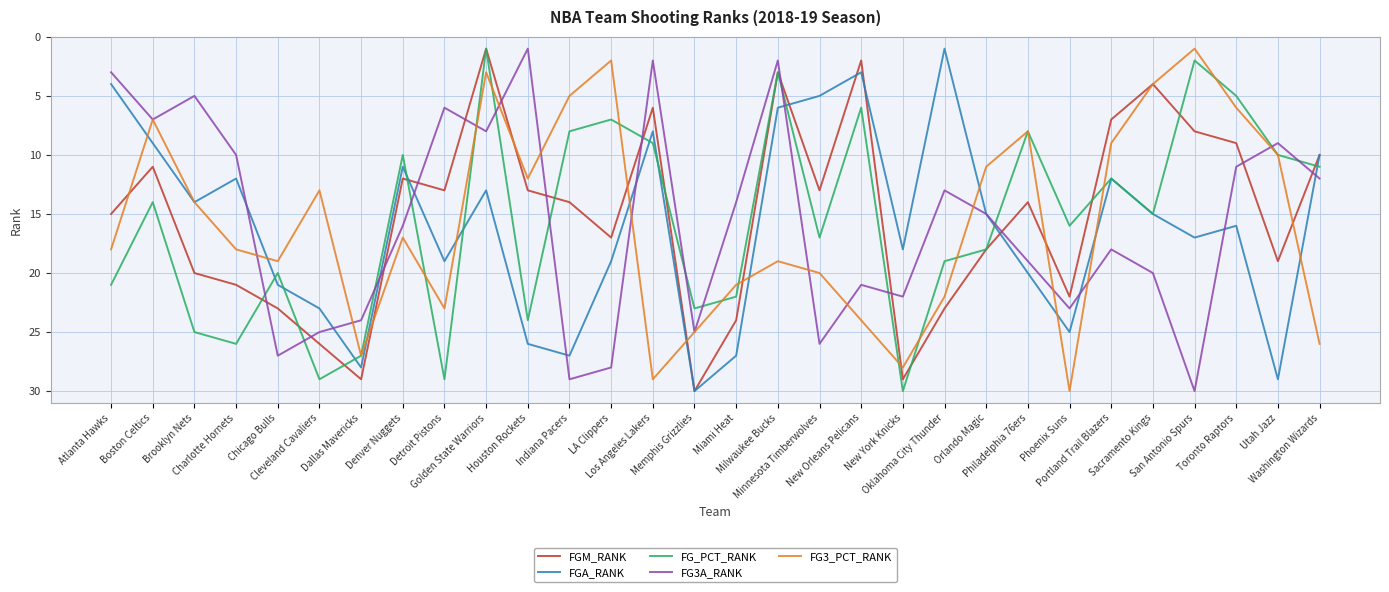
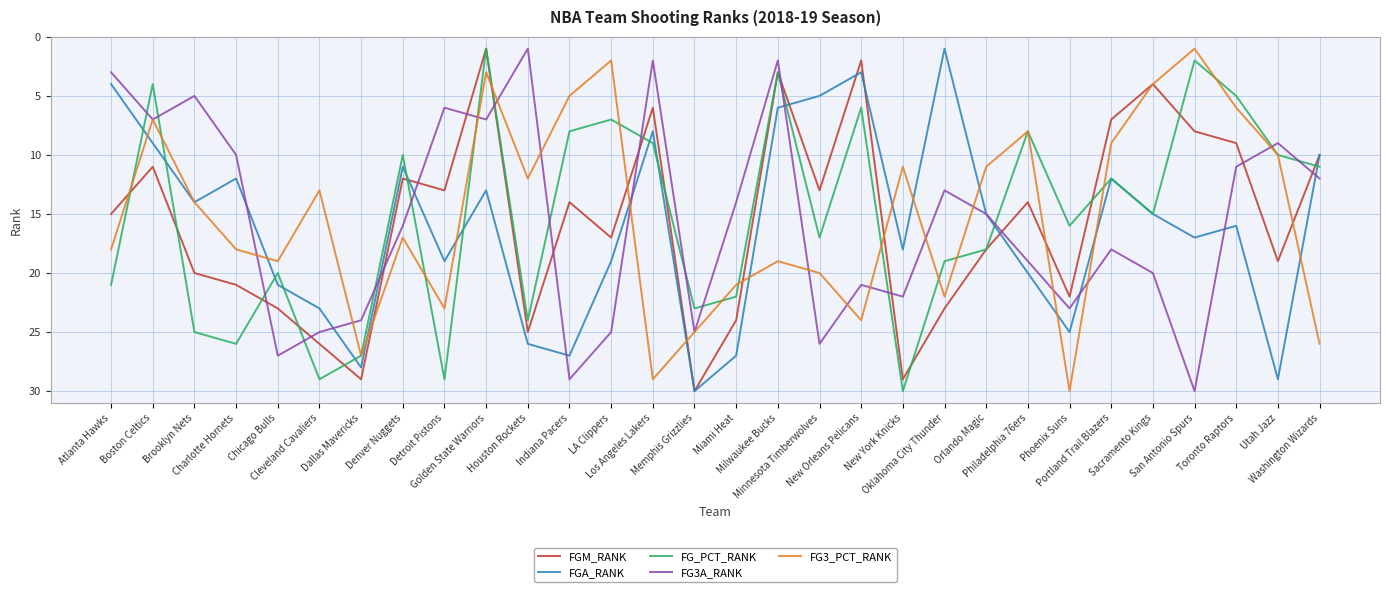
  {
    "FGM_RANK": {
      "Atlanta Hawks": 15,
      "Boston Celtics": 11,
      "Brooklyn Nets": 20,
      "Charlotte Hornets": 21,
      "Chicago Bulls": 23,
      "Cleveland Cavaliers": 26,
      "Dallas Mavericks": 29,
      "Denver Nuggets": 12,
      "Detroit Pistons": 13,
-     "Houston Rockets": 13,
+     "Houston Rockets": 25,
      "Indiana Pacers": 14,
      "LA Clippers": 17,
      "Los Angeles Lakers": 6,
      "Miami Heat": 24,
      "Minnesota Timberwolves": 13,
      "New Orleans Pelicans": 2,
      "New York Knicks": 29,
      "Oklahoma City Thunder": 23,
      "Philadelphia 76ers": 14,
      "Phoenix Suns": 22,
      "Portland Trail Blazers": 7,
      "San Antonio Spurs": 8,
      "Toronto Raptors": 9,
      "Utah Jazz": 19
    },
    "FGA_RANK": {
      "Atlanta Hawks": 4,
      "Boston Celtics": 9,
      "Charlotte Hornets": 12,
      "Chicago Bulls": 21,
      "Cleveland Cavaliers": 23,
      "Dallas Mavericks": 28,
      "Denver Nuggets": 11,
      "Detroit Pistons": 19,
      "Golden State Warriors": 13,
      "Houston Rockets": 26,
      "Indiana Pacers": 27,
      "LA Clippers": 19,
      "Los Angeles Lakers": 8,
      "Miami Heat": 27,
      "Milwaukee Bucks": 6,
      "Minnesota Timberwolves": 5,
      "New Orleans Pelicans": 3,
      "New York Knicks": 18,
      "Oklahoma City Thunder": 1,
      "Philadelphia 76ers": 20,
      "Phoenix Suns": 25,
      "San Antonio Spurs": 17,
      "Toronto Raptors": 16,
      "Utah Jazz": 29
    },
    "FG_PCT_RANK": {
      "Atlanta Hawks": 21,
-     "Boston Celtics": 14,
+     "Boston Celtics": 4,
      "Brooklyn Nets": 25,
      "Charlotte Hornets": 26,
      "Chicago Bulls": 20,
      "Cleveland Cavaliers": 29,
      "Denver Nuggets": 10,
      "Detroit Pistons": 29,
      "Houston Rockets": 24,
      "Indiana Pacers": 8,
      "LA Clippers": 7,
      "Los Angeles Lakers": 9,
      "Memphis Grizzlies": 23,
      "Miami Heat": 22,
      "Minnesota Timberwolves": 17,
      "New Orleans Pelicans": 6,
      "New York Knicks": 30,
      "Oklahoma City Thunder": 19,
      "Phoenix Suns": 16,
      "San Antonio Spurs": 2,
      "Toronto Raptors": 5,
      "Washington Wizards": 11
    },
    "FG3A_RANK": {
      "Atlanta Hawks": 3,
      "Brooklyn Nets": 5,
      "Charlotte Hornets": 10,
      "Chicago Bulls": 27,
      "Cleveland Cavaliers": 25,
      "Dallas Mavericks": 24,
      "Denver Nuggets": 16,
      "Detroit Pistons": 6,
-     "Golden State Warriors": 8,
+     "Golden State Warriors": 7,
      "Houston Rockets": 1,
      "Indiana Pacers": 29,
-     "LA Clippers": 28,
+     "LA Clippers": 25,
      "Los Angeles Lakers": 2,
      "Miami Heat": 14,
      "Milwaukee Bucks": 2,
      "Minnesota Timberwolves": 26,
      "New Orleans Pelicans": 21,
      "New York Knicks": 22,
      "Oklahoma City Thunder": 13,
      "Philadelphia 76ers": 19,
      "Phoenix Suns": 23,
      "Portland Trail Blazers": 18,
      "Sacramento Kings": 20,
      "San Antonio Spurs": 30,
      "Toronto Raptors": 11,
      "Utah Jazz": 9,
      "Washington Wizards": 12
    },
    "FG3_PCT_RANK": {
      "Atlanta Hawks": 18,
      "Charlotte Hornets": 18,
      "Chicago Bulls": 19,
      "Cleveland Cavaliers": 13,
      "Denver Nuggets": 17,
      "Detroit Pistons": 23,
      "Golden State Warriors": 3,
      "Houston Rockets": 12,
      "Indiana Pacers": 5,
      "LA Clippers": 2,
      "Los Angeles Lakers": 29,
      "Miami Heat": 21,
      "Milwaukee Bucks": 19,
      "Minnesota Timberwolves": 20,
      "New Orleans Pelicans": 24,
-     "New York Knicks": 28,
+     "New York Knicks": 11,
      "Oklahoma City Thunder": 22,
      "Orlando Magic": 11,
      "Phoenix Suns": 30,
      "Portland Trail Blazers": 9,
      "San Antonio Spurs": 1,
      "Toronto Raptors": 6,
      "Washington Wizards": 26
    }
  }
